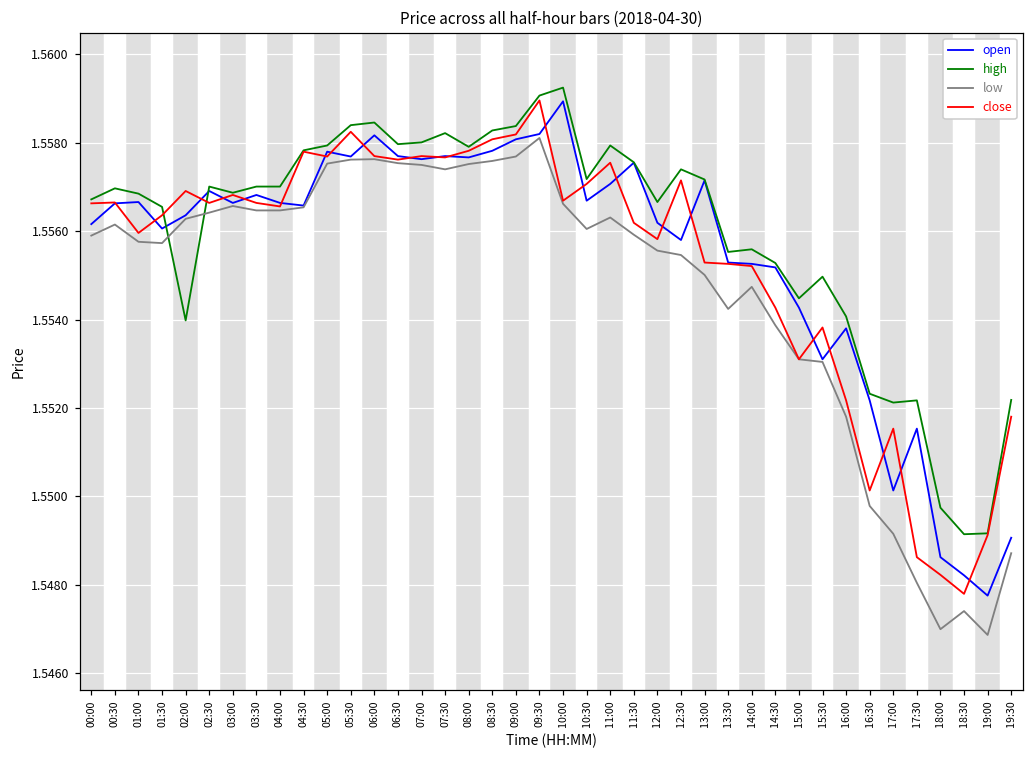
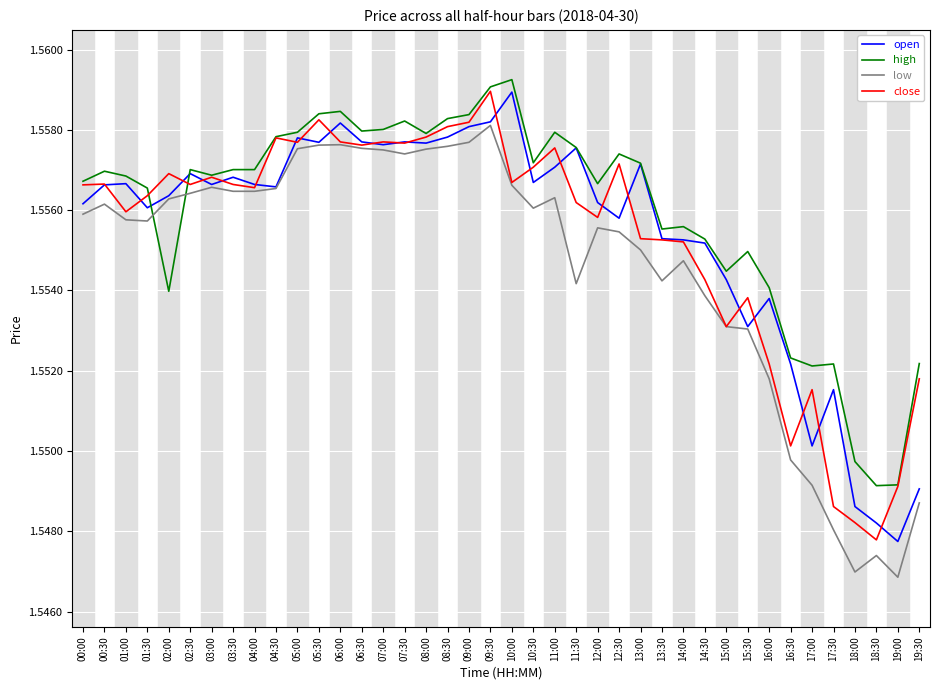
  {
    "open": {
      "00:00": 1.5562,
      "01:00": 1.5567,
      "01:30": 1.5561,
      "02:00": 1.5564,
      "02:30": 1.5569,
      "03:00": 1.5566,
      "03:30": 1.5568,
      "04:00": 1.5566,
      "05:00": 1.5578,
      "05:30": 1.5577,
      "06:00": 1.5582,
      "06:30": 1.5577,
      "07:00": 1.5576,
      "08:00": 1.5577,
      "08:30": 1.5578,
      "09:00": 1.5581,
      "09:30": 1.5582,
      "10:00": 1.5589,
      "10:30": 1.5567,
      "11:00": 1.5571,
      "12:00": 1.5562,
      "12:30": 1.5558,
      "14:30": 1.5552,
      "15:00": 1.5543,
      "16:00": 1.5538,
      "16:30": 1.5522,
      "17:00": 1.5501,
      "17:30": 1.5515,
      "18:00": 1.5486,
      "18:30": 1.5482,
      "19:00": 1.5478,
      "19:30": 1.5491
    },
    "high": {
      "00:00": 1.5567,
      "00:30": 1.5570,
      "01:00": 1.5569,
      "01:30": 1.5566,
      "02:00": 1.5540,
      "02:30": 1.5570,
      "03:30": 1.5570,
      "04:00": 1.5570,
      "05:00": 1.5579,
      "05:30": 1.5584,
      "06:00": 1.5585,
      "06:30": 1.5580,
      "07:00": 1.5580,
      "07:30": 1.5582,
      "08:00": 1.5579,
      "08:30": 1.5583,
      "09:00": 1.5584,
      "09:30": 1.5591,
      "10:00": 1.5593,
      "10:30": 1.5572,
      "11:00": 1.5579,
      "12:00": 1.5567,
      "12:30": 1.5574,
      "13:30": 1.5555,
      "14:00": 1.5556,
      "14:30": 1.5553,
      "15:00": 1.5545,
      "15:30": 1.5550,
      "16:00": 1.5541,
      "16:30": 1.5523,
      "17:00": 1.5521,
      "17:30": 1.5522,
      "18:00": 1.5497,
      "18:30": 1.5491,
      "19:30": 1.5522
    },
    "low": {
      "00:00": 1.5559,
      "00:30": 1.5562,
      "01:00": 1.5558,
      "01:30": 1.5557,
      "02:00": 1.5563,
      "02:30": 1.5564,
      "03:00": 1.5566,
      "03:30": 1.5565,
      "04:00": 1.5565,
      "05:00": 1.5575,
      "05:30": 1.5576,
      "06:00": 1.5576,
      "06:30": 1.5575,
      "07:00": 1.5575,
      "07:30": 1.5574,
      "08:00": 1.5575,
      "08:30": 1.5576,
      "09:00": 1.5577,
      "09:30": 1.5581,
      "10:00": 1.5566,
      "10:30": 1.5561,
      "11:00": 1.5563,
-     "11:30": 1.5559,
+     "11:30": 1.5542,
      "12:00": 1.5556,
      "12:30": 1.5555,
      "13:00": 1.5550,
      "13:30": 1.5542,
      "14:00": 1.5547,
      "14:30": 1.5539,
      "16:00": 1.5518,
      "16:30": 1.5498,
      "17:00": 1.5492,
      "17:30": 1.5480,
      "18:00": 1.5470,
      "18:30": 1.5474,
      "19:00": 1.5469,
      "19:30": 1.5487
    },
    "close": {
      "00:00": 1.5566,
      "01:00": 1.5560,
      "01:30": 1.5564,
      "02:00": 1.5569,
      "02:30": 1.5566,
      "03:30": 1.5566,
      "04:00": 1.5566,
      "05:00": 1.5577,
      "05:30": 1.5583,
      "06:00": 1.5577,
      "06:30": 1.5576,
      "07:00": 1.5577,
      "08:00": 1.5578,
      "08:30": 1.5581,
      "09:00": 1.5582,
      "09:30": 1.5590,
      "10:00": 1.5567,
      "10:30": 1.5571,
      "11:00": 1.5576,
      "11:30": 1.5562,
      "12:00": 1.5558,
      "12:30": 1.5572,
      "13:00": 1.5553,
      "14:30": 1.5543,
      "15:30": 1.5538,
      "16:00": 1.5522,
      "16:30": 1.5501,
      "17:00": 1.5515,
      "17:30": 1.5486,
      "18:00": 1.5482,
      "18:30": 1.5478,
      "19:30": 1.5518
    }
  }
